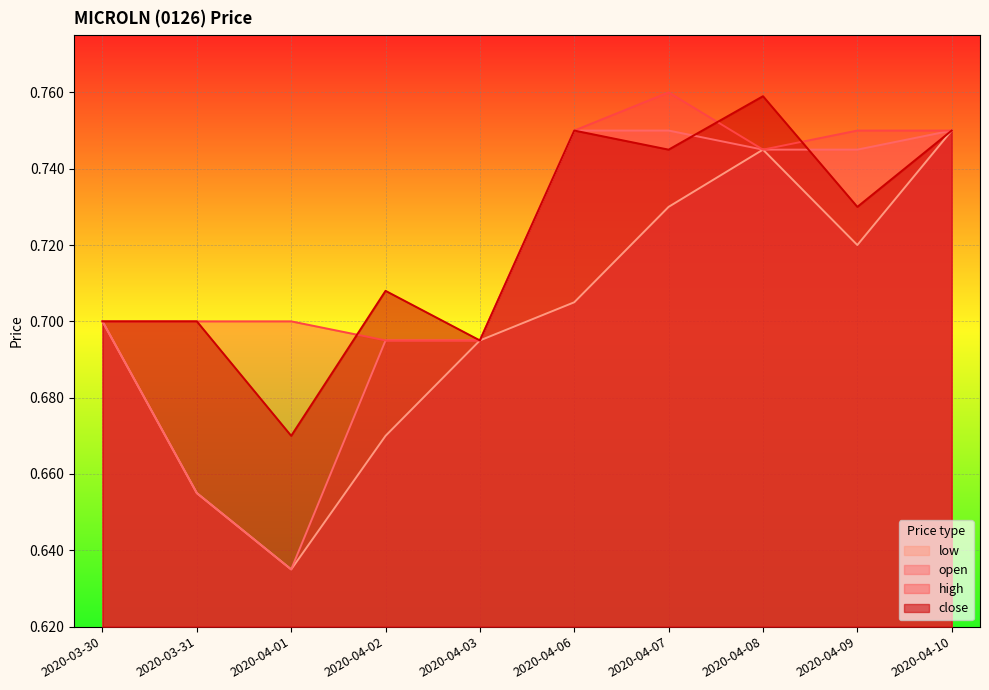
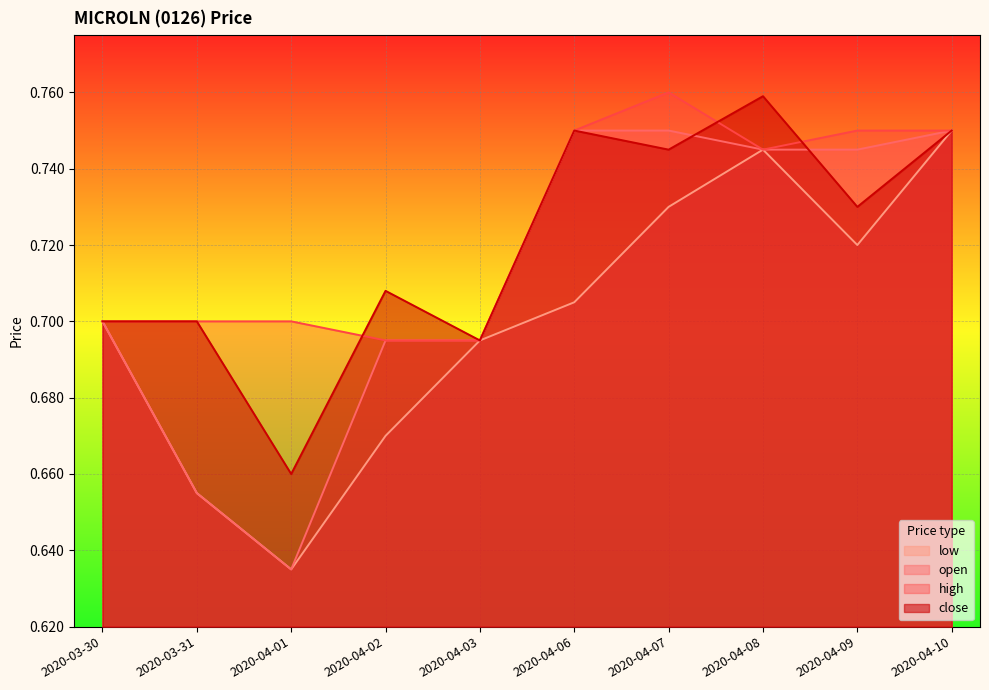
  {
    "close": {
-     "2020-04-01": 0.67,
+     "2020-04-01": 0.66,
      "2020-04-02": 0.708,
      "2020-04-07": 0.745,
      "2020-04-08": 0.759,
      "2020-04-09": 0.73
    }
  }
